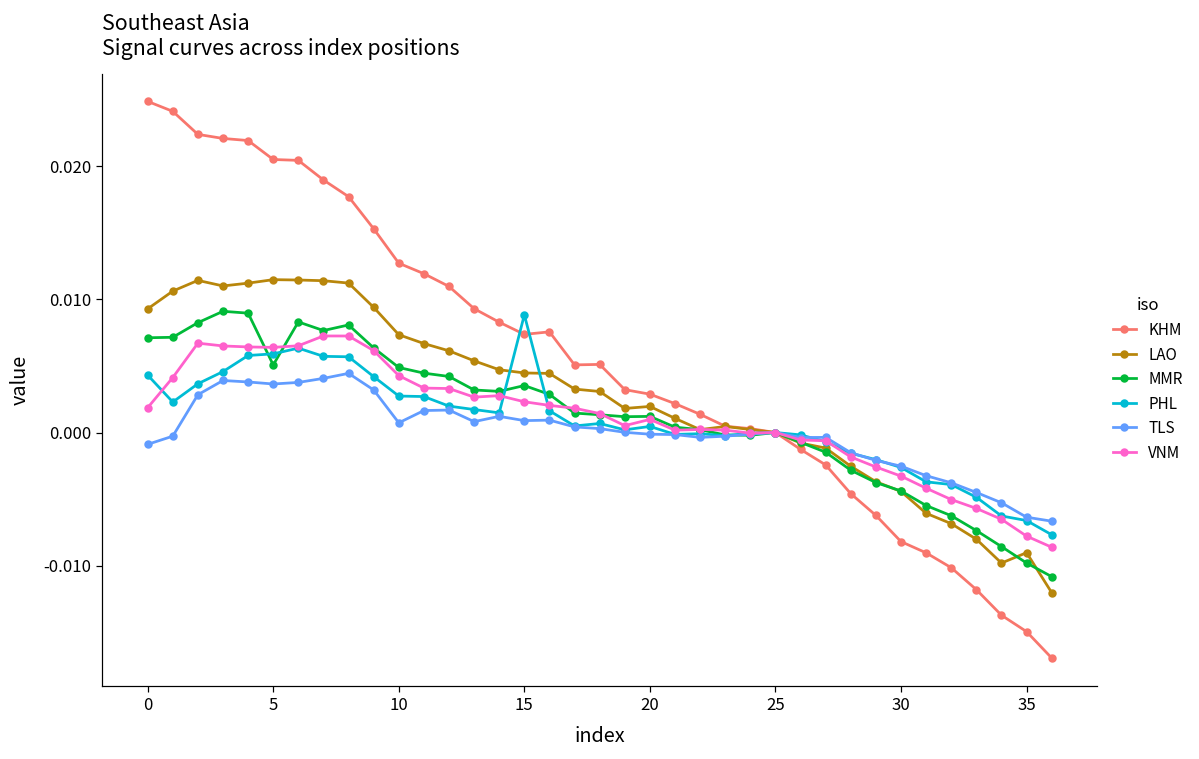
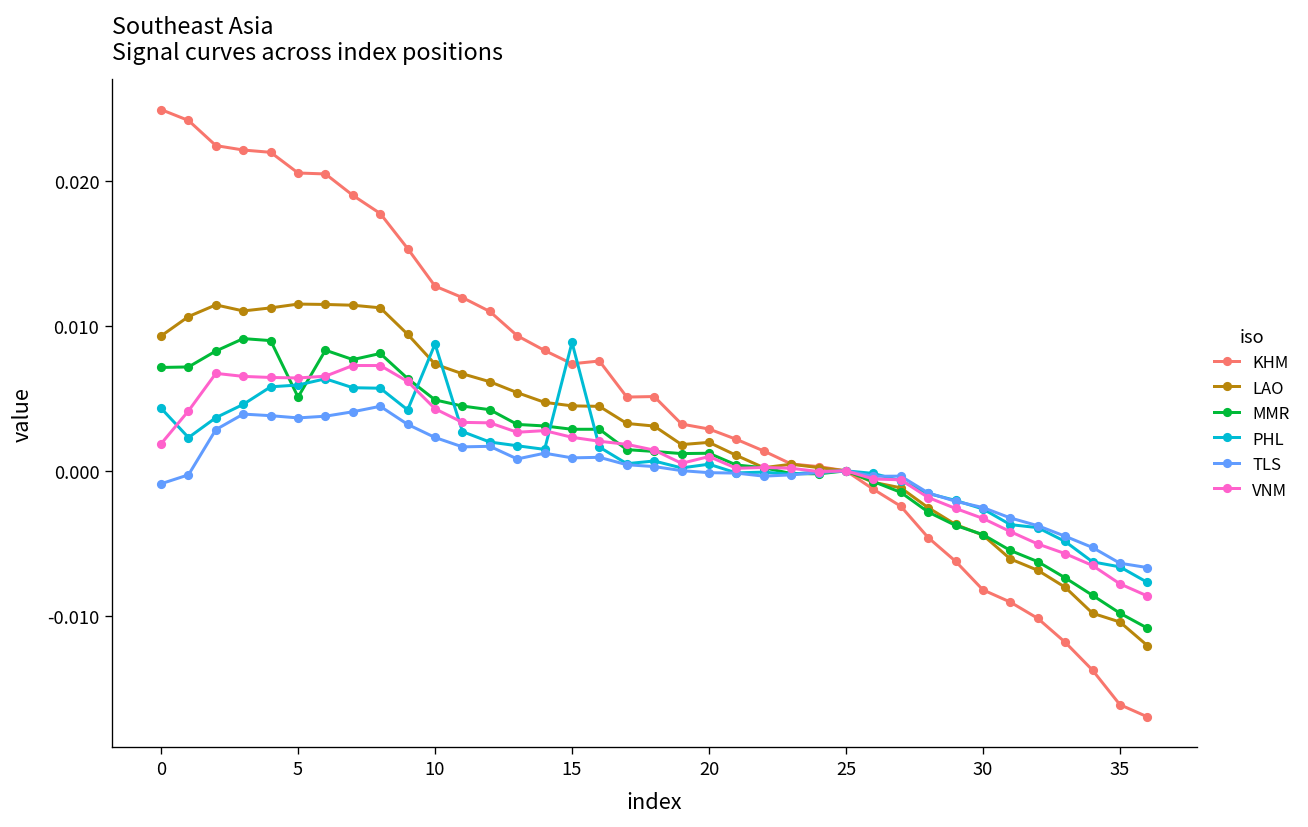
  {
    "KHM": {
      "0": 0.0249,
      "5": 0.0205,
      "10": 0.0127,
      "15": 0.0074,
      "20": 0.0029,
      "30": -0.0082,
-     "35": -0.0150
+     "35": -0.0161
    },
    "LAO": {
      "0": 0.0093,
      "5": 0.0115,
      "10": 0.0073,
      "15": 0.0045,
      "20": 0.0020,
-     "35": -0.0090
+     "35": -0.0104
    },
    "MMR": {
      "0": 0.0071,
      "5": 0.0051,
      "10": 0.0049,
-     "15": 0.0035,
+     "15": 0.0029,
      "20": 0.0012,
      "35": -0.0098
    },
    "PHL": {
      "0": 0.0043,
      "5": 0.0059,
-     "10": 0.0027,
+     "10": 0.0087,
      "15": 0.0088,
      "20": 0.0005,
      "35": -0.0066
    },
    "TLS": {
      "0": -0.0009,
      "5": 0.0036,
-     "10": 0.0007,
+     "10": 0.0023,
      "15": 0.0009,
      "20": -0.0001,
      "35": -0.0064
    },
    "VNM": {
      "0": 0.0019,
      "5": 0.0064,
      "10": 0.0043,
      "15": 0.0023,
      "20": 0.0010,
      "30": -0.0033,
      "35": -0.0078
    }
  }
